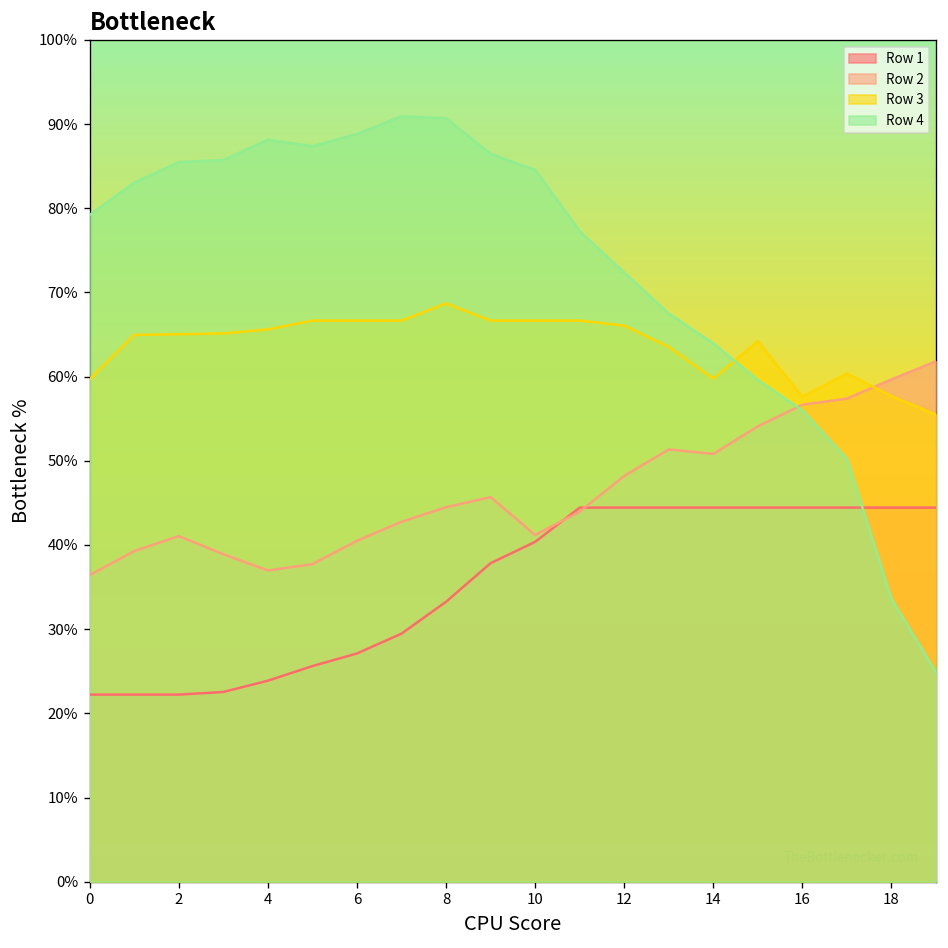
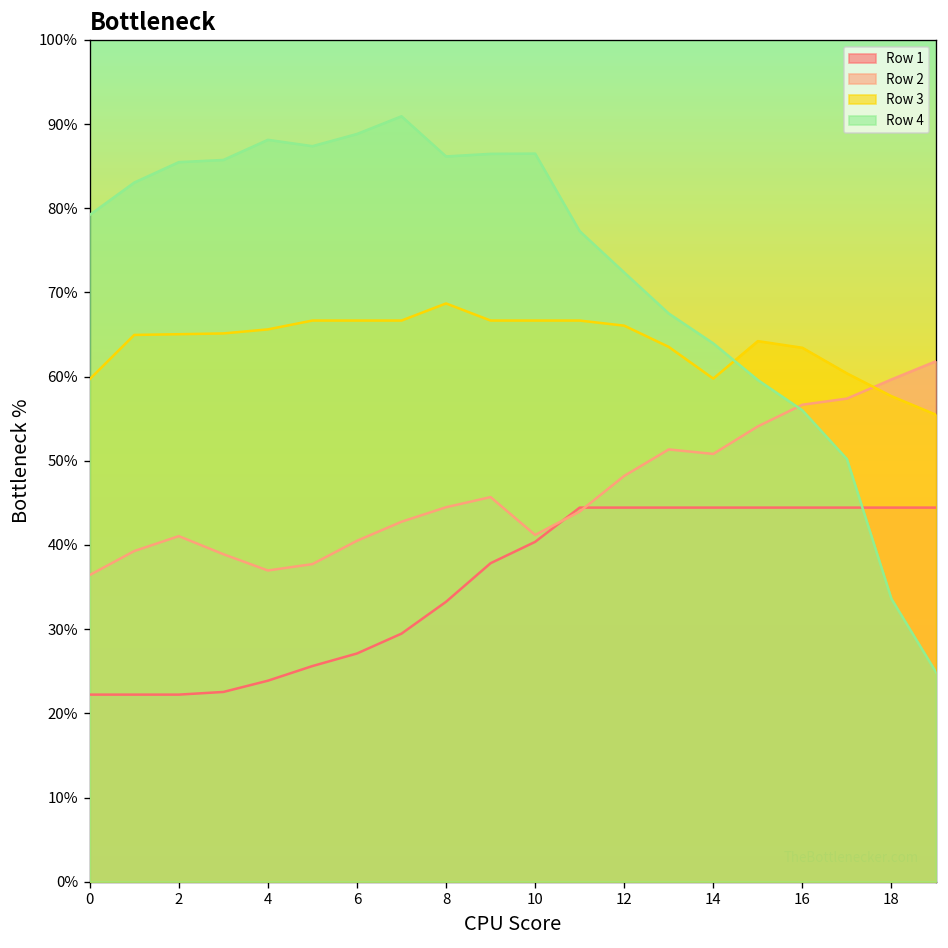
  {
    "Row 3": {
      "0": "60%",
      "2": "65%",
      "4": "66%",
      "6": "67%",
      "8": "69%",
      "10": "67%",
      "12": "66%",
      "14": "60%",
-     "16": "58%",
+     "16": "63%",
      "18": "58%"
    },
    "Row 4": {
      "0": "79%",
      "2": "85%",
      "4": "88%",
      "6": "89%",
-     "8": "91%",
-     "10": "85%",
+     "8": "86%",
+     "10": "87%",
      "12": "72%",
      "14": "64%",
      "16": "56%",
      "18": "34%"
    }
  }
